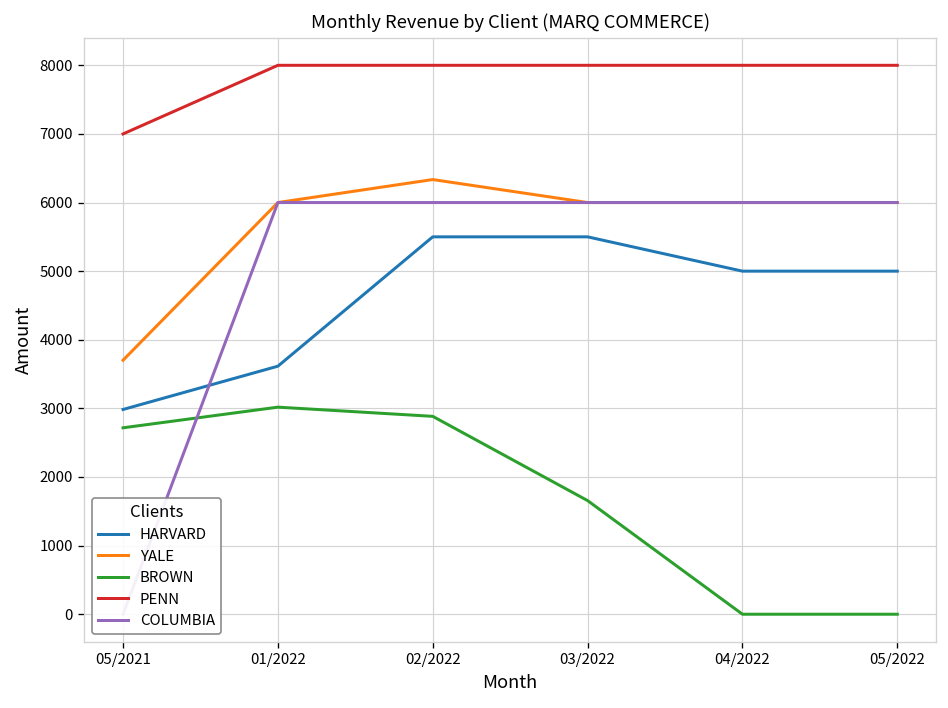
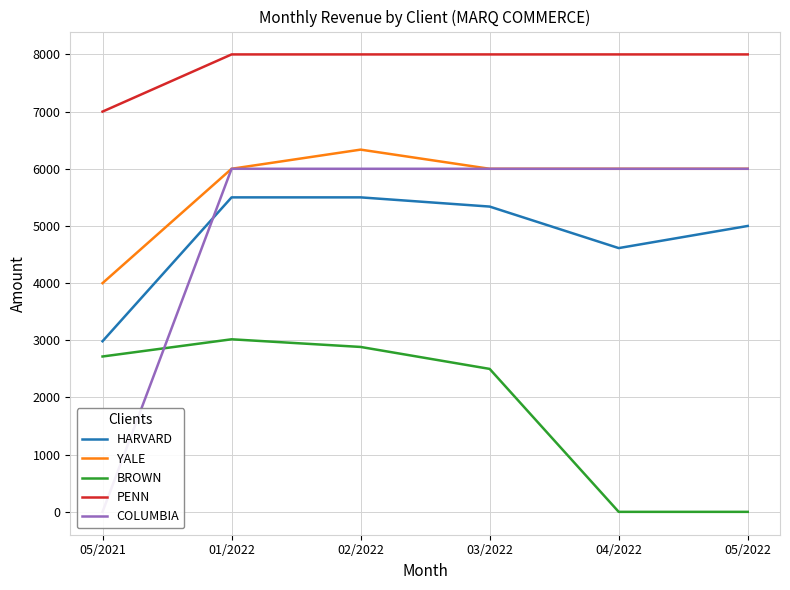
  {
    "HARVARD": {
      "05/2021": 3000,
-     "01/2022": 3600,
+     "01/2022": 5500,
      "02/2022": 5500,
-     "03/2022": 5500,
-     "04/2022": 5000,
+     "03/2022": 5300,
+     "04/2022": 4600,
      "05/2022": 5000
    },
    "YALE": {
-     "05/2021": 3700,
+     "05/2021": 4000,
      "02/2022": 6300
    },
    "BROWN": {
      "05/2021": 2700,
      "01/2022": 3000,
      "02/2022": 2900,
-     "03/2022": 1700,
+     "03/2022": 2500,
      "04/2022": 0,
      "05/2022": 0
    },
    "PENN": {
      "05/2021": 7000,
      "01/2022": 8000,
      "02/2022": 8000,
      "03/2022": 8000,
      "04/2022": 8000,
      "05/2022": 8000
    },
    "COLUMBIA": {
      "02/2022": 6000
    }
  }
